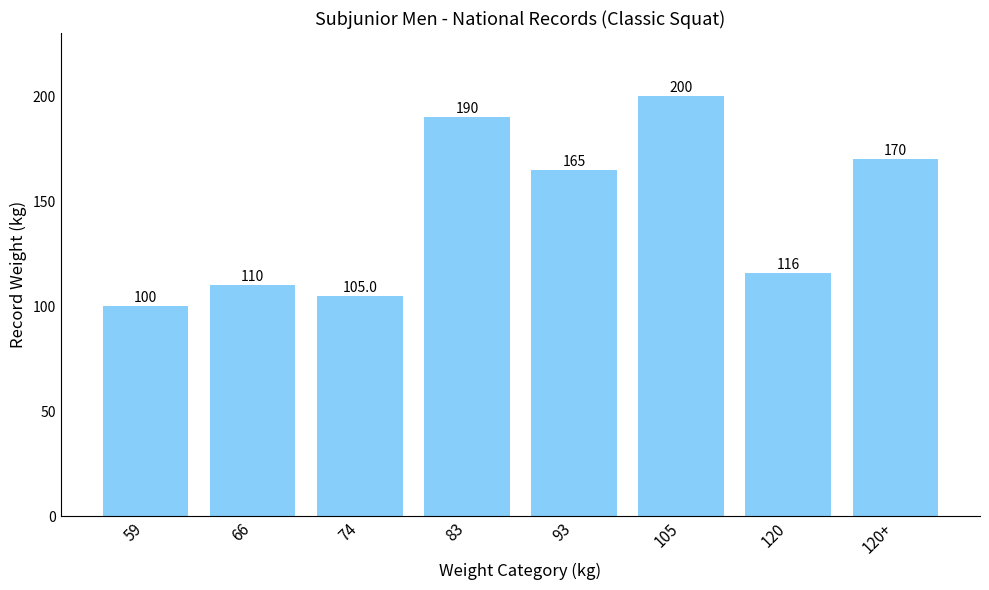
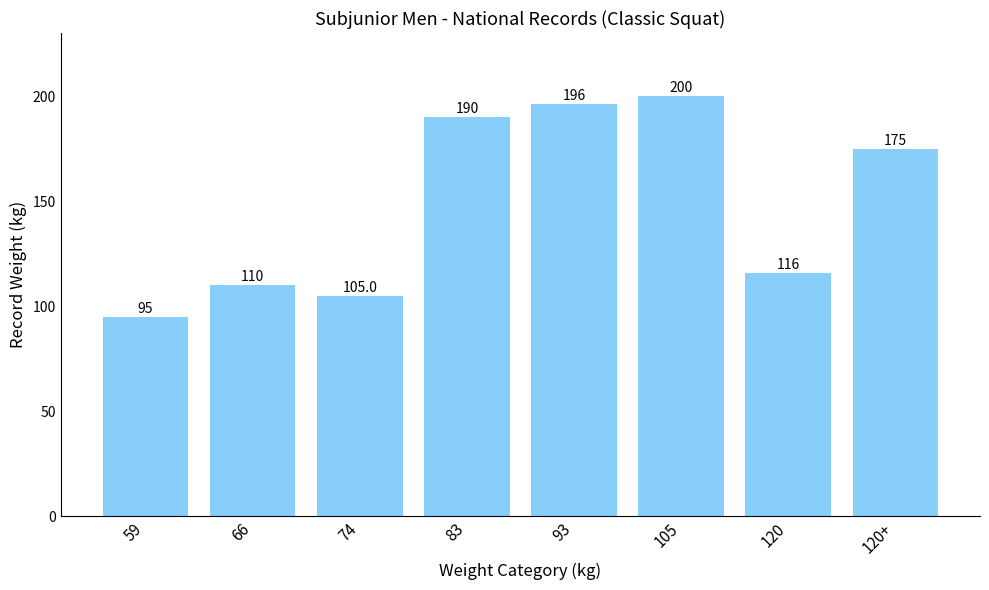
  {
-   "59": 100,
+   "59": 95,
    "66": 110,
    "74": 105.0,
    "83": 190,
-   "93": 165,
+   "93": 196,
    "105": 200,
    "120": 116,
-   "120+": 170
+   "120+": 175
  }
